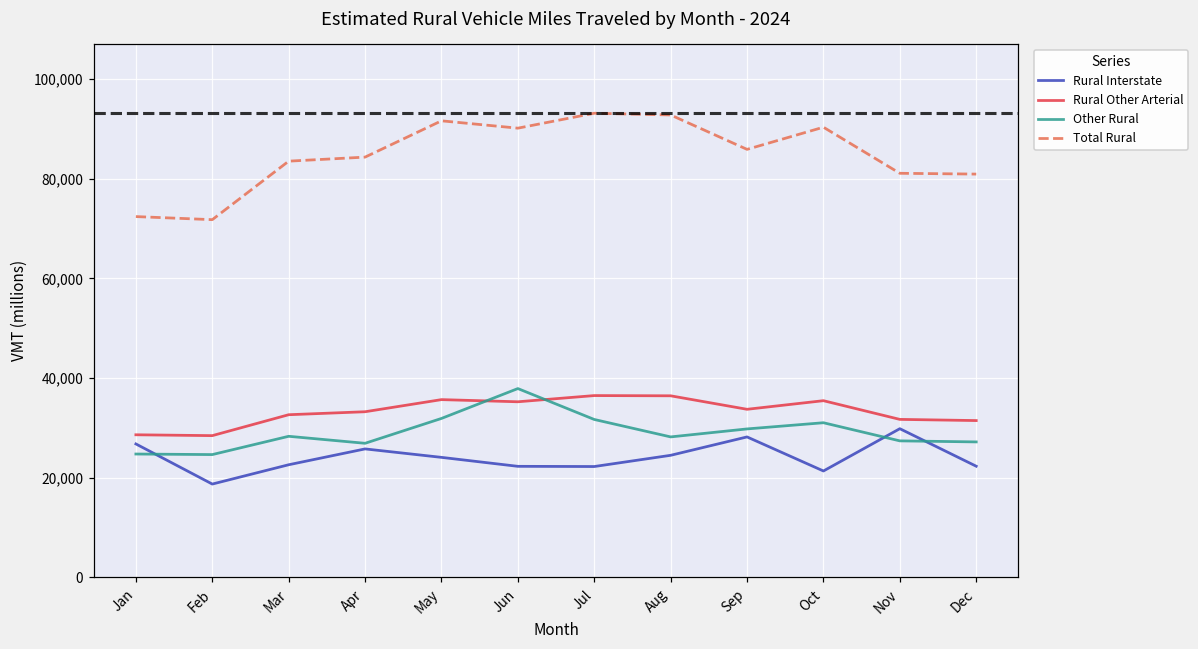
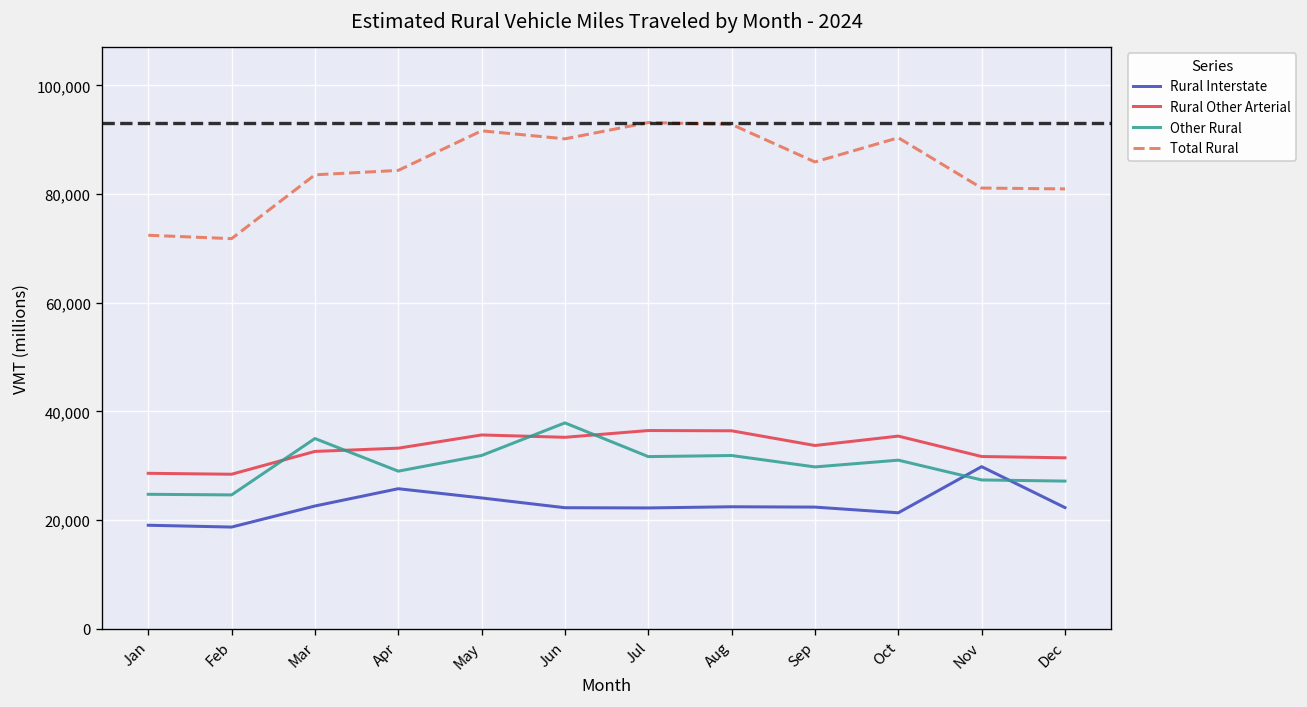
  {
    "Rural Interstate": {
-     "Jan": "27,000",
+     "Jan": "19,000",
      "Feb": "19,000",
      "Mar": "23,000",
      "Apr": "26,000",
      "May": "24,000",
      "Jun": "22,000",
      "Jul": "22,000",
-     "Aug": "24,000",
-     "Sep": "28,000",
+     "Aug": "22,000",
+     "Sep": "22,000",
      "Oct": "21,000",
      "Nov": "30,000",
      "Dec": "22,000"
    },
    "Other Rural": {
      "Jan": "25,000",
      "Feb": "25,000",
-     "Mar": "28,000",
-     "Apr": "27,000",
+     "Mar": "35,000",
+     "Apr": "29,000",
      "May": "32,000",
      "Jun": "38,000",
      "Jul": "32,000",
-     "Aug": "28,000",
+     "Aug": "32,000",
      "Sep": "30,000",
      "Oct": "31,000",
      "Nov": "27,000",
      "Dec": "27,000"
    }
  }
